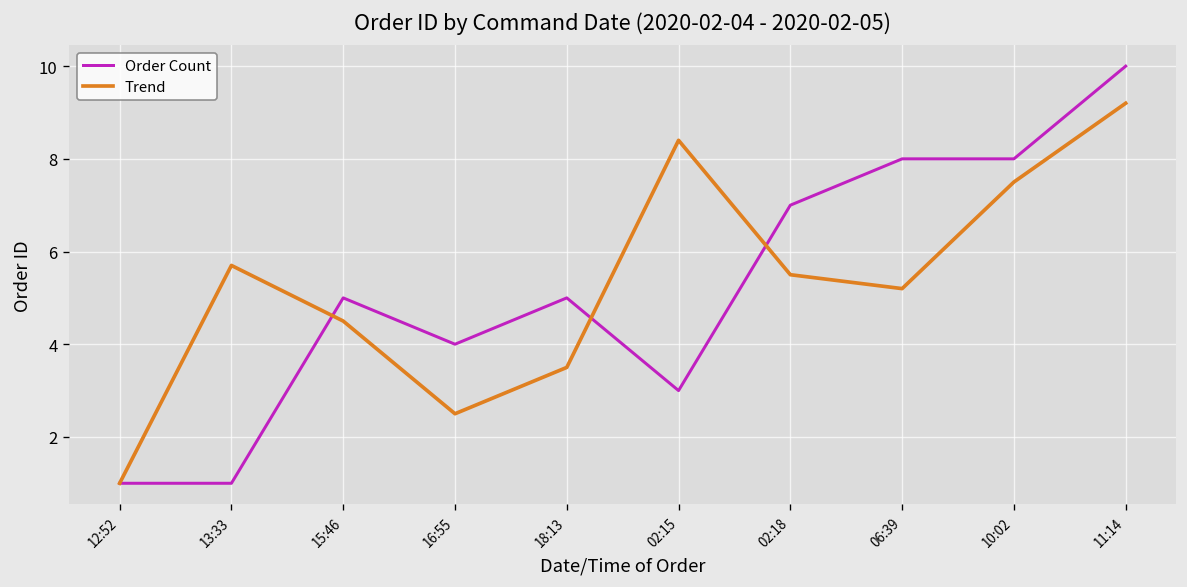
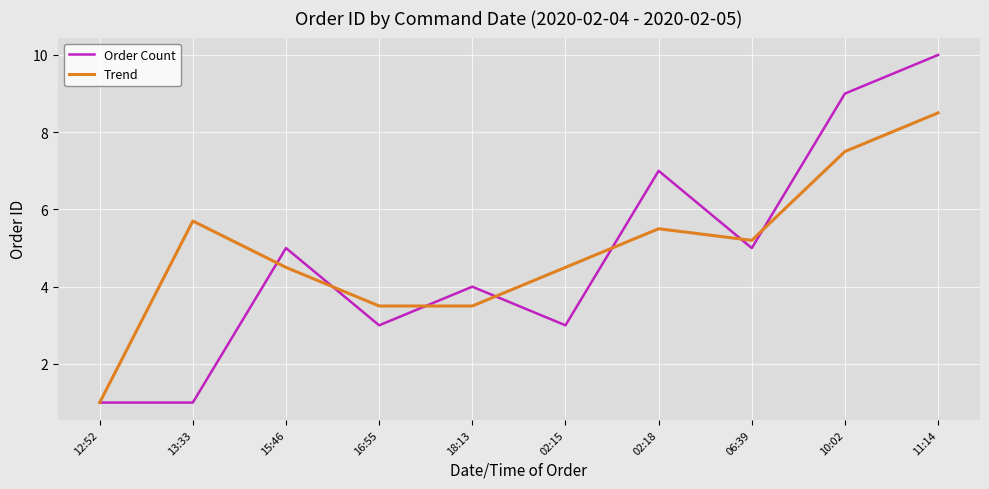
  {
    "Order Count": {
      "13:33": 1,
      "15:46": 5,
-     "16:55": 4,
-     "18:13": 5,
+     "16:55": 3,
+     "18:13": 4,
      "02:15": 3,
      "02:18": 7,
-     "06:39": 8,
-     "10:02": 8,
+     "06:39": 5,
+     "10:02": 9,
      "11:14": 10
    },
    "Trend": {
      "13:33": 5.7,
      "15:46": 4.5,
-     "16:55": 2.5,
+     "16:55": 3.5,
      "18:13": 3.5,
-     "02:15": 8.4,
+     "02:15": 4.5,
      "02:18": 5.5,
      "06:39": 5.2,
      "10:02": 7.5,
-     "11:14": 9.2
+     "11:14": 8.5
    }
  }
